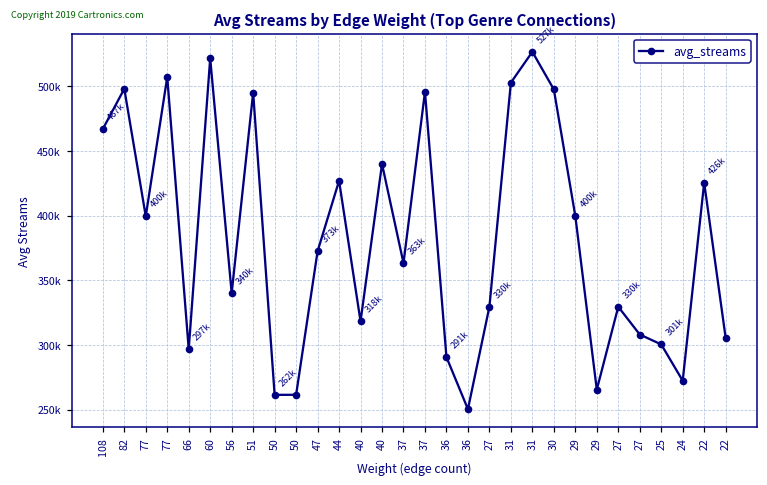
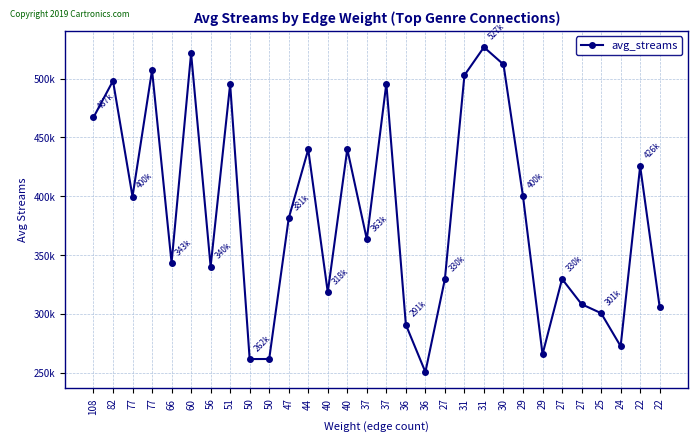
  {
    "108": "467k",
-   "66": "297k",
+   "66": "343k",
    "56": "340k",
-   "47": "373k",
-   "44": "427000",
-   "30": "498000",
+   "47": "381k",
+   "44": "440000",
+   "30": "512000",
    "25": "301k"
  }
